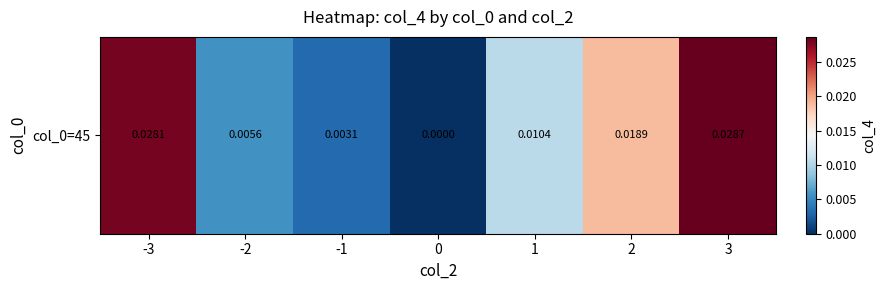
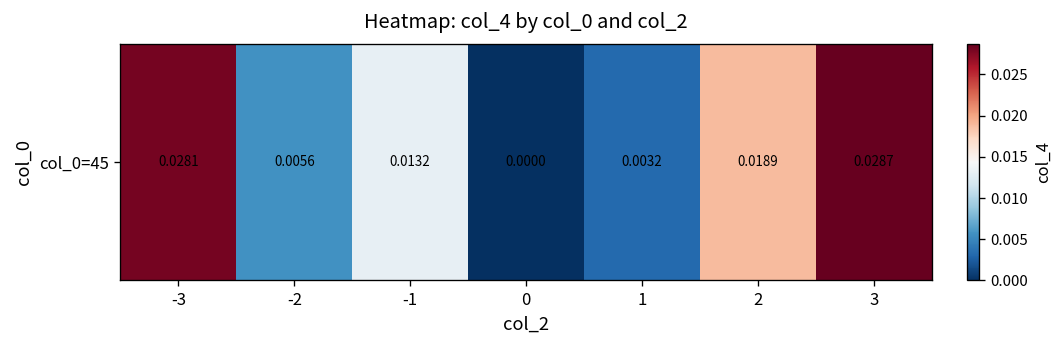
  {
    "col_0=45": {
      "-3": 0.0281,
      "-2": 0.0056,
-     "-1": 0.0031,
+     "-1": 0.0132,
      "0": 0.0000,
-     "1": 0.0104,
+     "1": 0.0032,
      "2": 0.0189,
      "3": 0.0287
    }
  }
